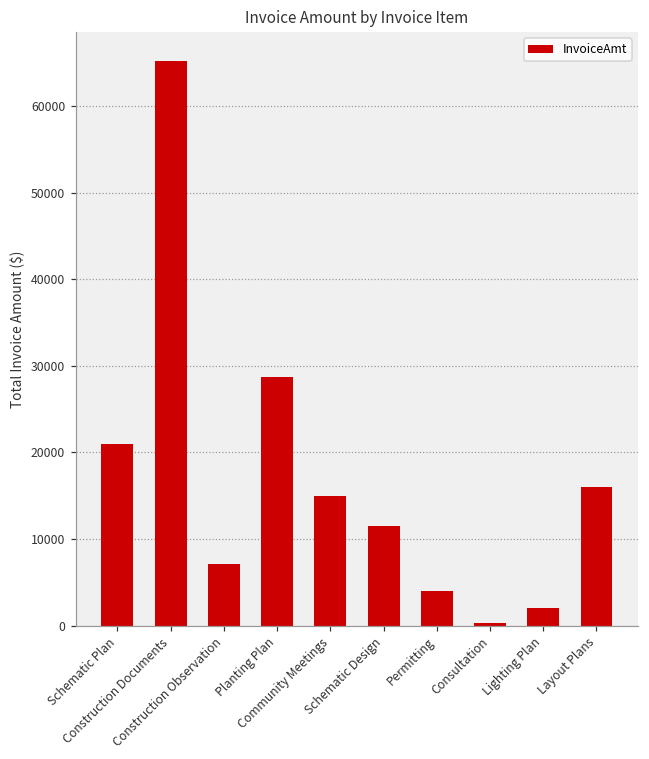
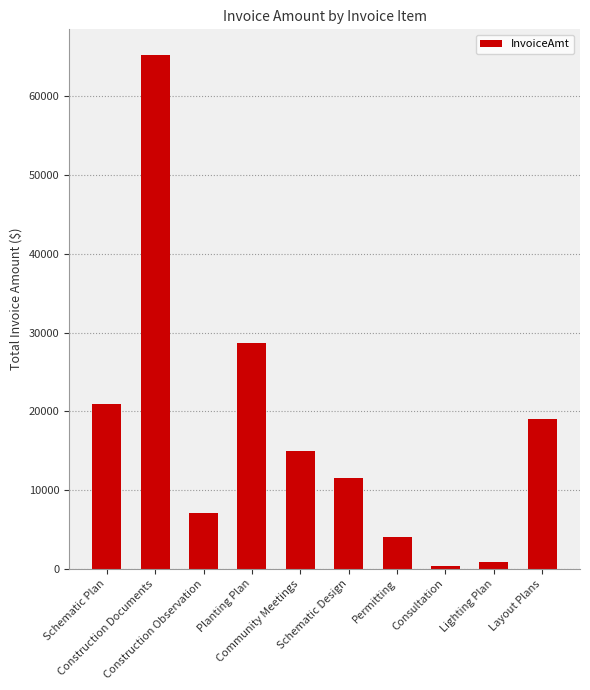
  {
    "Schematic Plan": 21000,
    "Construction Documents": 65000,
    "Construction Observation": 7000,
    "Planting Plan": 29000,
    "Community Meetings": 15000,
    "Schematic Design": 12000,
    "Permitting": 4000,
-   "Lighting Plan": 2000,
-   "Layout Plans": 16000
+   "Lighting Plan": 1000,
+   "Layout Plans": 19000
  }
